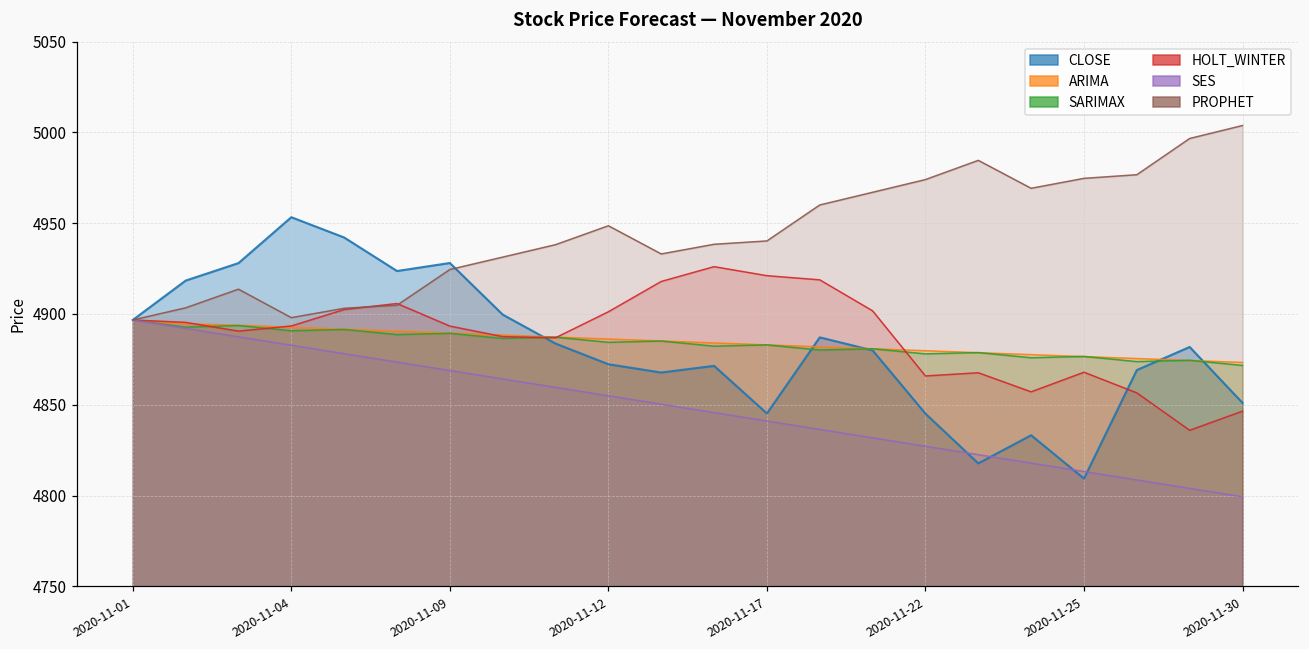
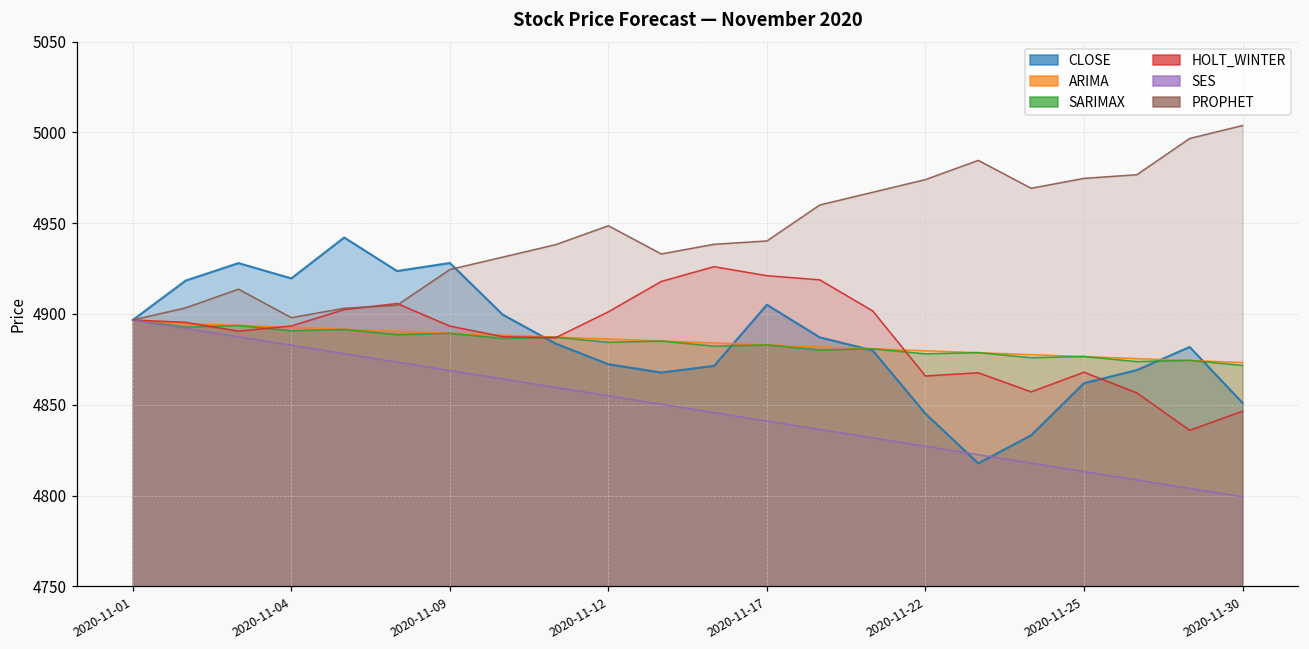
  {
    "CLOSE": {
-     "2020-11-04": 4953,
+     "2020-11-04": 4920,
      "2020-11-09": 4928,
      "2020-11-12": 4872,
-     "2020-11-17": 4845,
+     "2020-11-17": 4905,
      "2020-11-22": 4845,
-     "2020-11-25": 4809,
+     "2020-11-25": 4862,
      "2020-11-30": 4851
    }
  }
